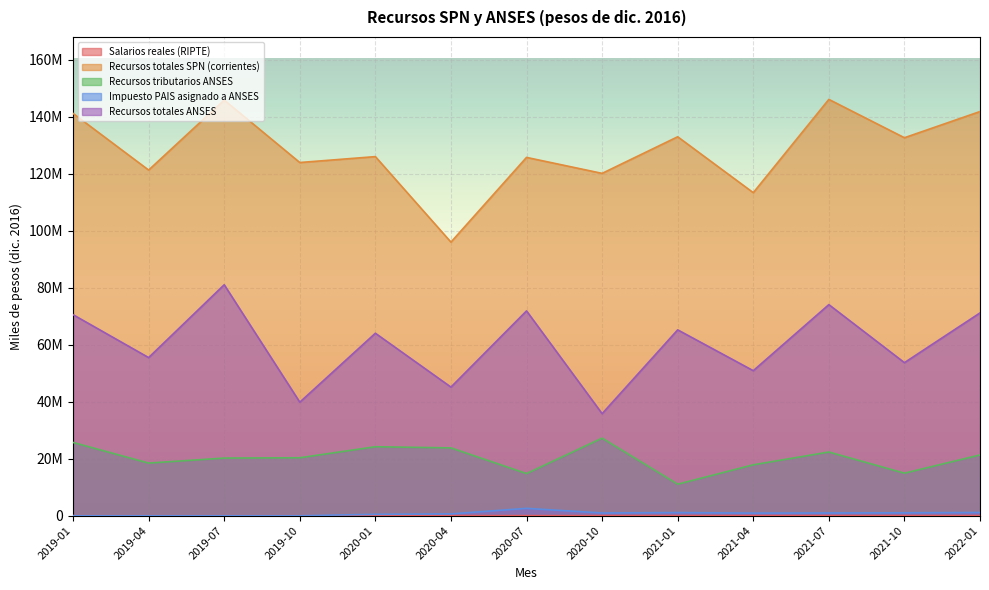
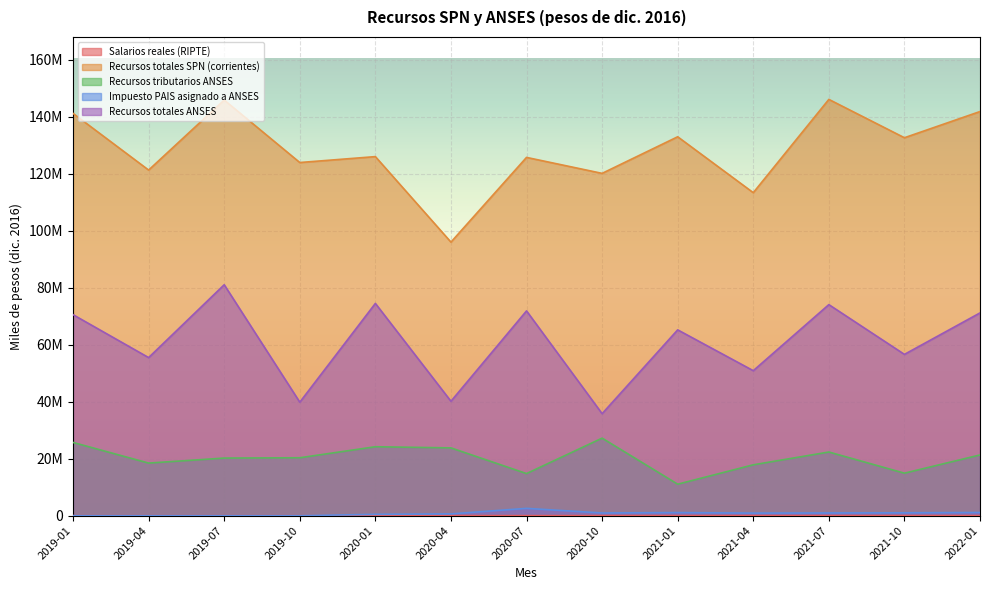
  {
    "Recursos tributarios ANSES": {
      "2019-01": 26000000,
      "2019-04": 18000000,
      "2019-07": 20000000,
      "2019-10": 20000000,
      "2020-01": 24000000,
      "2020-04": 24000000,
      "2020-07": 15000000,
      "2020-10": 27000000,
      "2021-01": 11000000,
      "2021-04": 18000000,
      "2021-07": 22000000,
      "2021-10": 15000000,
      "2022-01": 21000000
    },
    "Impuesto PAIS asignado a ANSES": {
      "2020-07": 3000000,
      "2020-10": 1000000,
      "2021-01": 1000000,
      "2021-07": 1000000,
      "2021-10": 1000000,
      "2022-01": 1000000
    },
    "Recursos totales ANSES": {
      "2019-01": 71000000,
      "2019-04": 55000000,
      "2019-07": 81000000,
      "2019-10": 40000000,
-     "2020-01": 64000000,
-     "2020-04": 45000000,
+     "2020-01": 74000000,
+     "2020-04": 40000000,
      "2020-07": 72000000,
      "2020-10": 36000000,
      "2021-01": 65000000,
      "2021-04": 51000000,
      "2021-07": 74000000,
-     "2021-10": 54000000,
+     "2021-10": 57000000,
      "2022-01": 71000000
    }
  }
